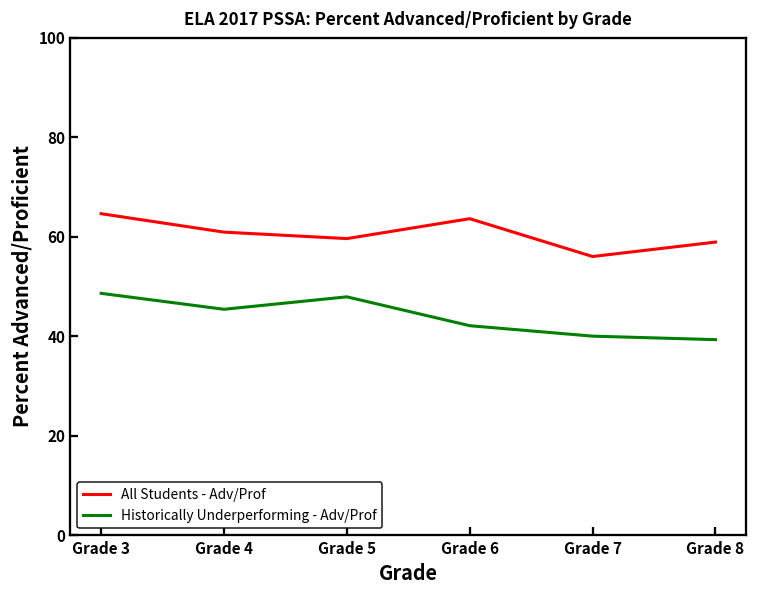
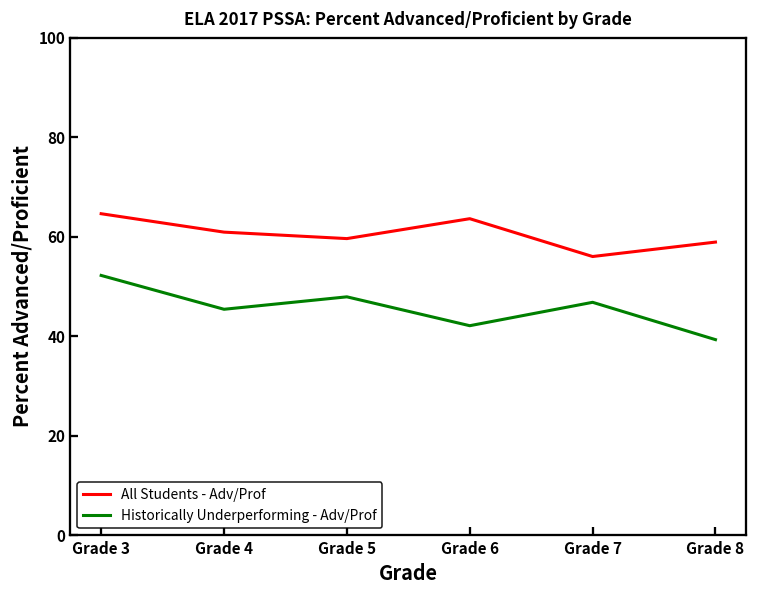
  {
    "All Students - Adv/Prof": {
      "Grade 3": 65,
      "Grade 4": 61,
      "Grade 5": 60,
      "Grade 6": 64,
      "Grade 7": 56,
      "Grade 8": 59
    },
    "Historically Underperforming - Adv/Prof": {
-     "Grade 3": 49,
+     "Grade 3": 52,
      "Grade 4": 45,
      "Grade 5": 48,
      "Grade 6": 42,
-     "Grade 7": 40,
+     "Grade 7": 47,
      "Grade 8": 39
    }
  }
